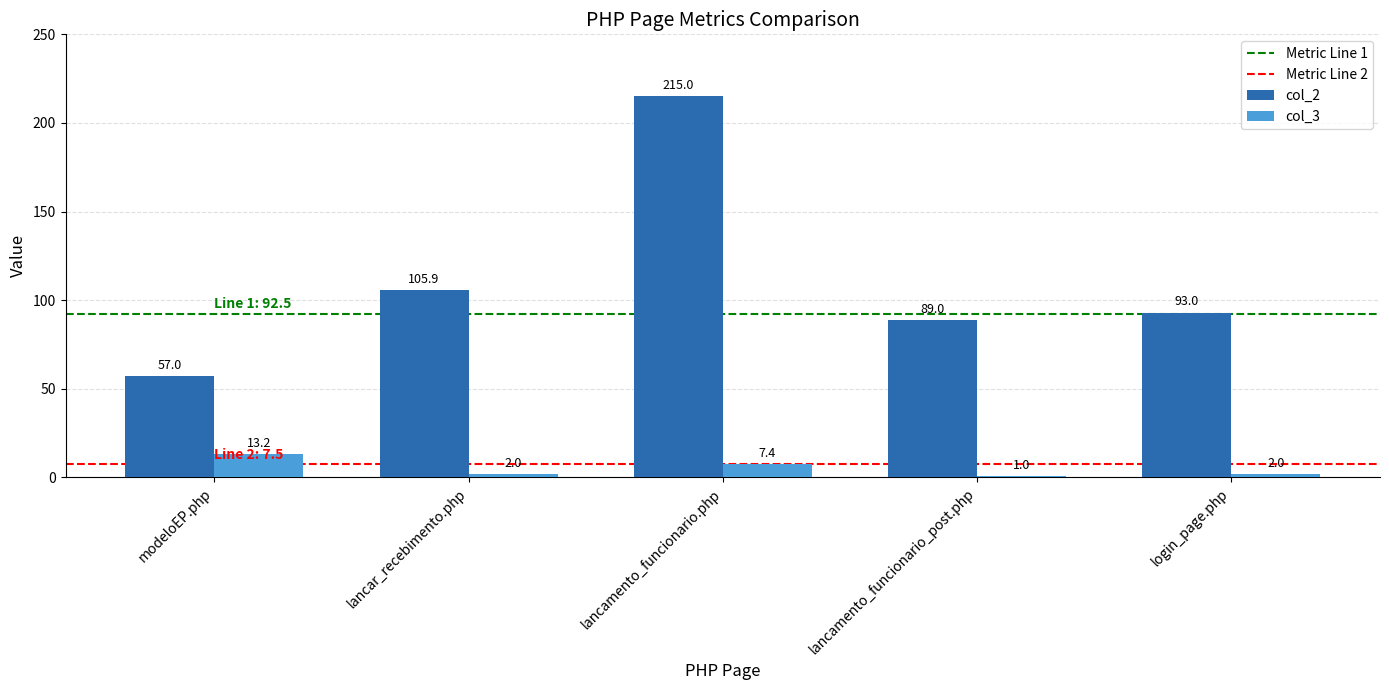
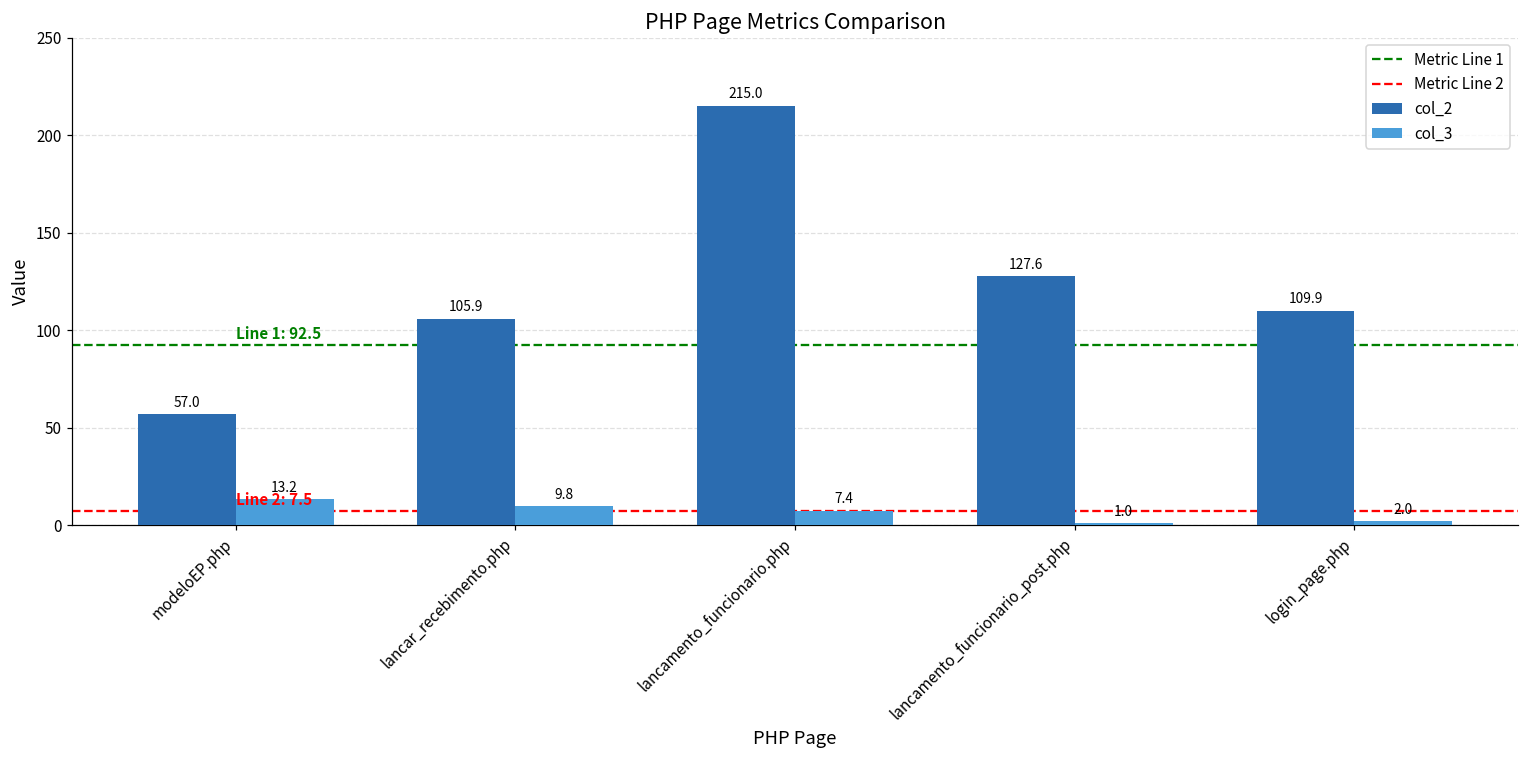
  {
    "col_2": {
      "modeloEP.php": 57.0,
      "lancar_recebimento.php": 105.9,
      "lancamento_funcionario.php": 215.0,
-     "lancamento_funcionario_post.php": 89.0,
-     "login_page.php": 93.0
+     "lancamento_funcionario_post.php": 127.6,
+     "login_page.php": 109.9
    },
    "col_3": {
-     "lancar_recebimento.php": 2.0,
+     "lancar_recebimento.php": 9.8,
      "lancamento_funcionario.php": 7.4,
      "lancamento_funcionario_post.php": 1.0,
      "login_page.php": 2.0
    }
  }
